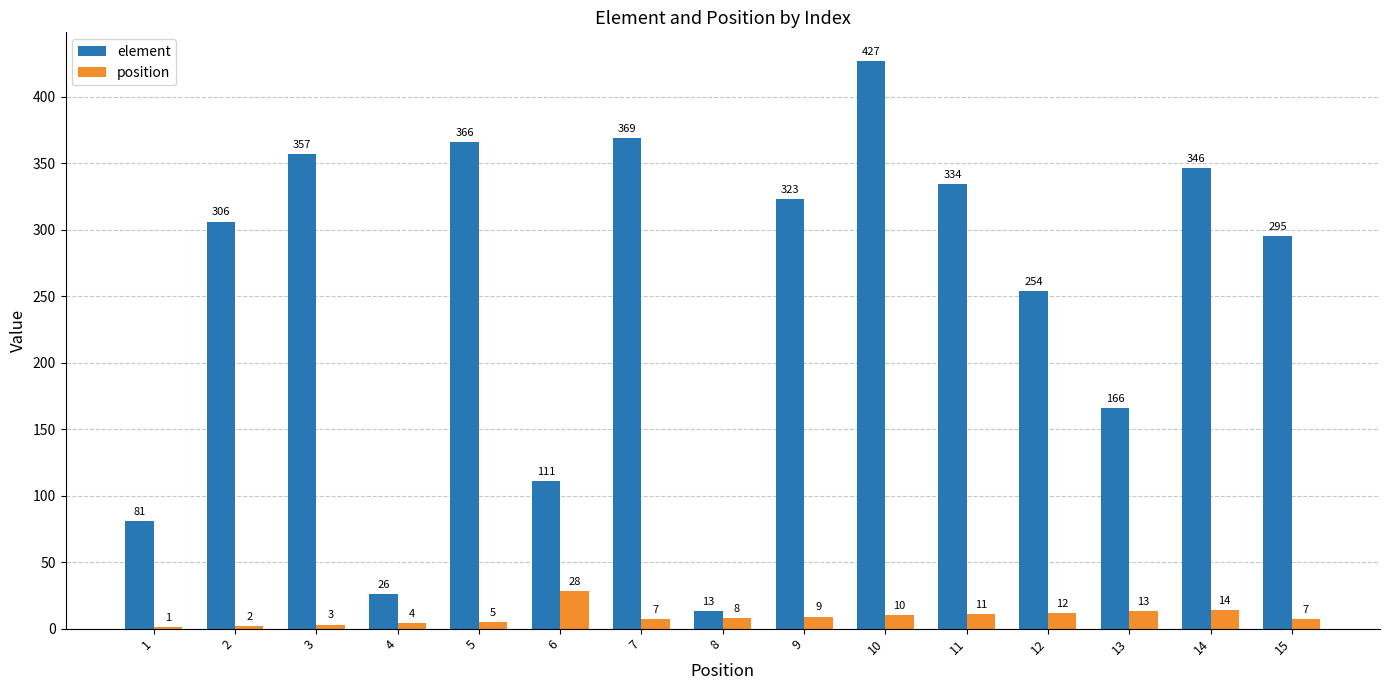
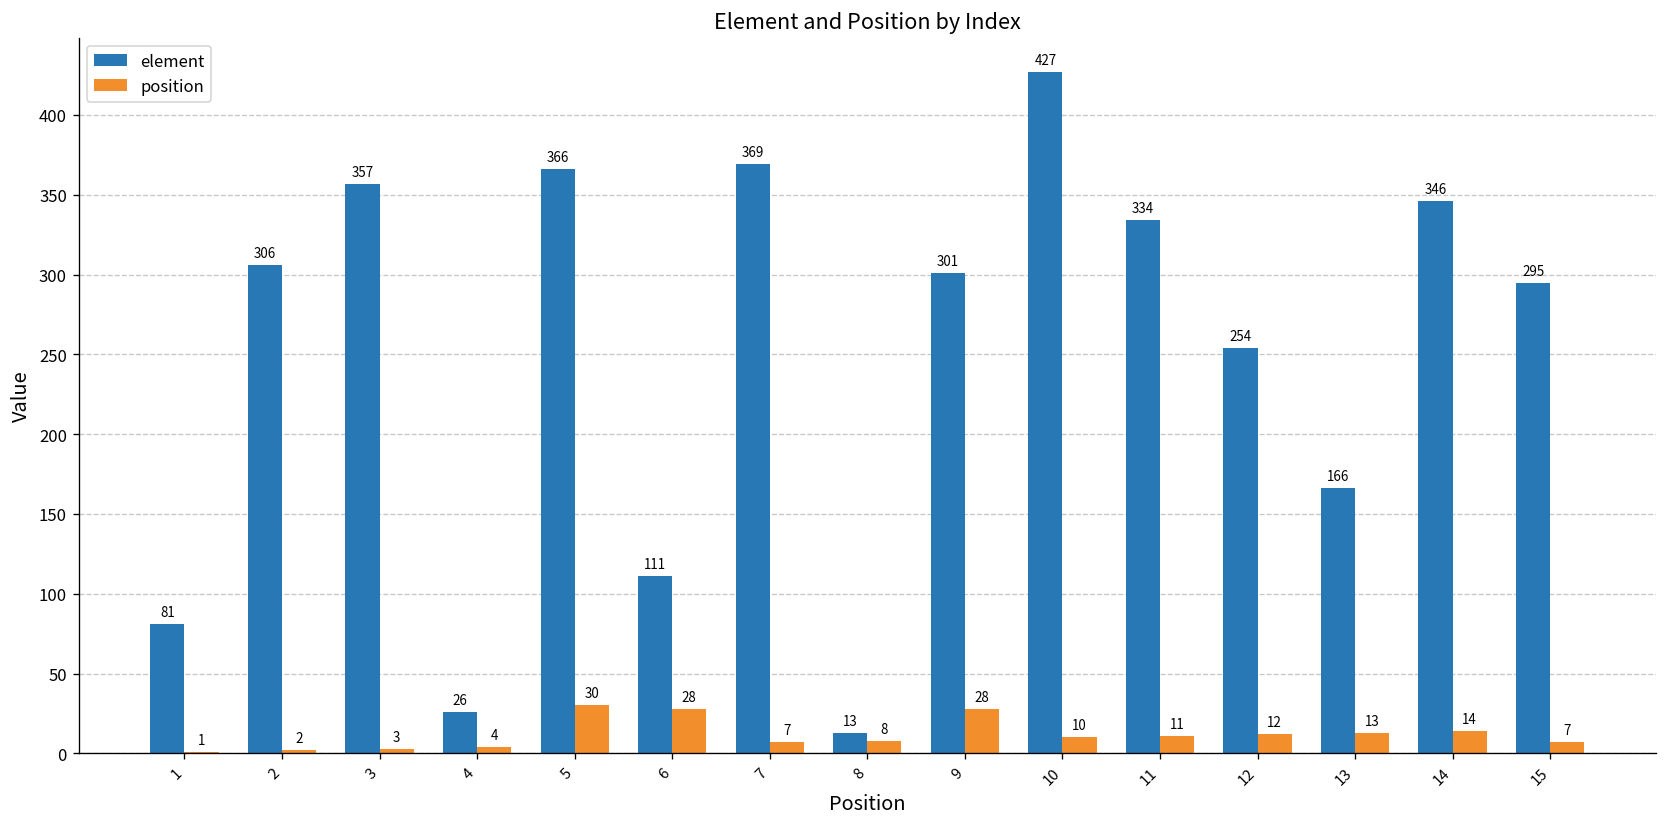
  {
    "element": {
      "1": 81,
      "2": 306,
      "3": 357,
      "4": 26,
      "5": 366,
      "6": 111,
      "7": 369,
      "8": 13,
-     "9": 323,
+     "9": 301,
      "10": 427,
      "11": 334,
      "12": 254,
      "13": 166,
      "14": 346,
      "15": 295
    },
    "position": {
      "1": 1,
      "2": 2,
      "3": 3,
      "4": 4,
-     "5": 5,
+     "5": 30,
      "6": 28,
      "7": 7,
      "8": 8,
-     "9": 9,
+     "9": 28,
      "10": 10,
      "11": 11,
      "12": 12,
      "13": 13,
      "14": 14,
      "15": 7
    }
  }
